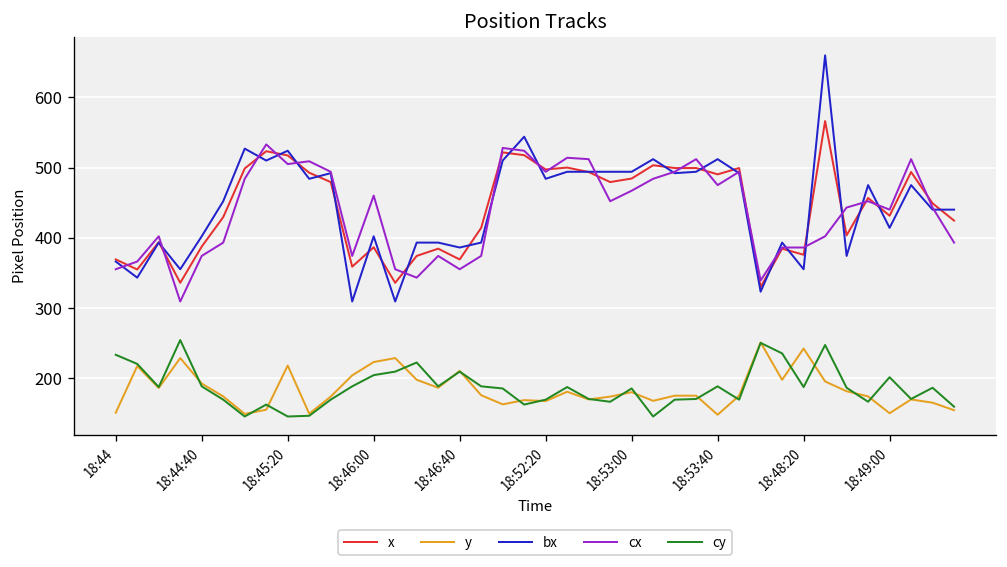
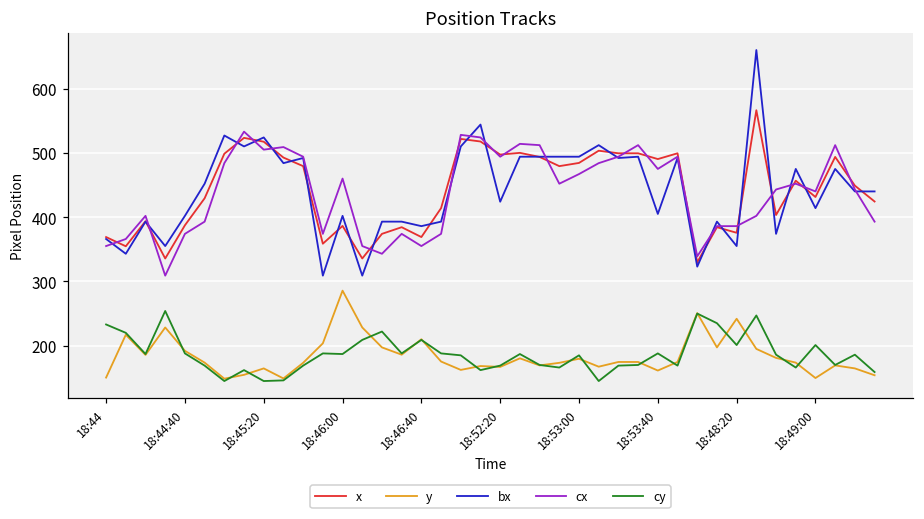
  {
    "x": {
      "18:44:40": 390,
      "18:45:20": 520,
      "18:46:00": 390,
      "18:46:40": 370,
      "18:53:00": 480,
      "18:53:40": 490,
      "18:48:20": 380,
      "18:49:00": 430
    },
    "y": {
      "18:44": 150,
-     "18:45:20": 220,
-     "18:46:00": 220,
+     "18:45:20": 160,
+     "18:46:00": 290,
      "18:53:00": 180,
-     "18:53:40": 150,
+     "18:53:40": 160,
      "18:48:20": 240,
      "18:49:00": 150
    },
    "bx": {
      "18:44:40": 400,
      "18:45:20": 520,
      "18:46:00": 400,
      "18:46:40": 390,
-     "18:52:20": 480,
+     "18:52:20": 420,
      "18:53:00": 490,
-     "18:53:40": 510,
+     "18:53:40": 410,
      "18:48:20": 360,
      "18:49:00": 410
    },
    "cx": {
      "18:44": 360,
      "18:44:40": 370,
      "18:45:20": 510,
      "18:46:00": 460,
      "18:46:40": 360,
      "18:53:00": 470,
      "18:53:40": 480,
      "18:48:20": 390,
      "18:49:00": 440
    },
    "cy": {
      "18:44": 230,
      "18:45:20": 150,
-     "18:46:00": 200,
+     "18:46:00": 190,
      "18:53:00": 190,
      "18:53:40": 190,
-     "18:48:20": 190,
+     "18:48:20": 200,
      "18:49:00": 200
    }
  }
